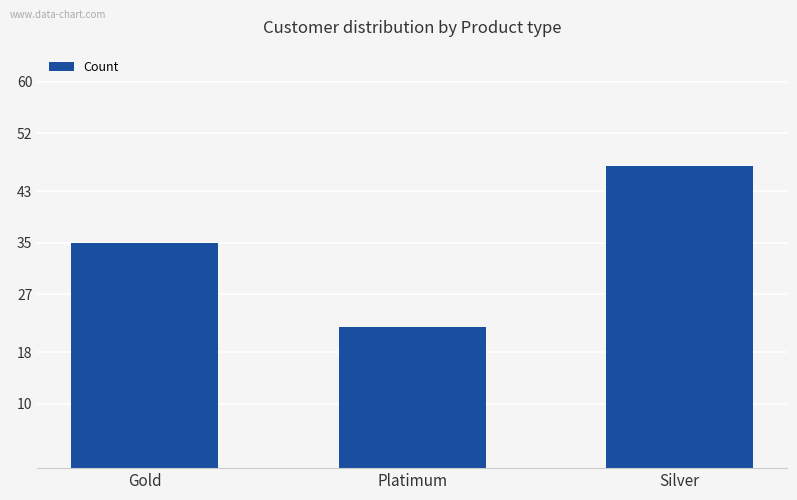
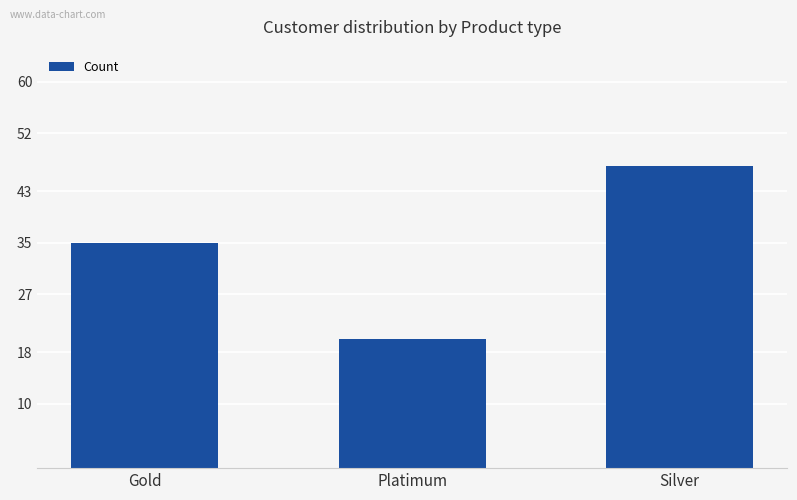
  {
    "Gold": 35,
-   "Platimum": 22,
+   "Platimum": 20,
    "Silver": 47
  }
